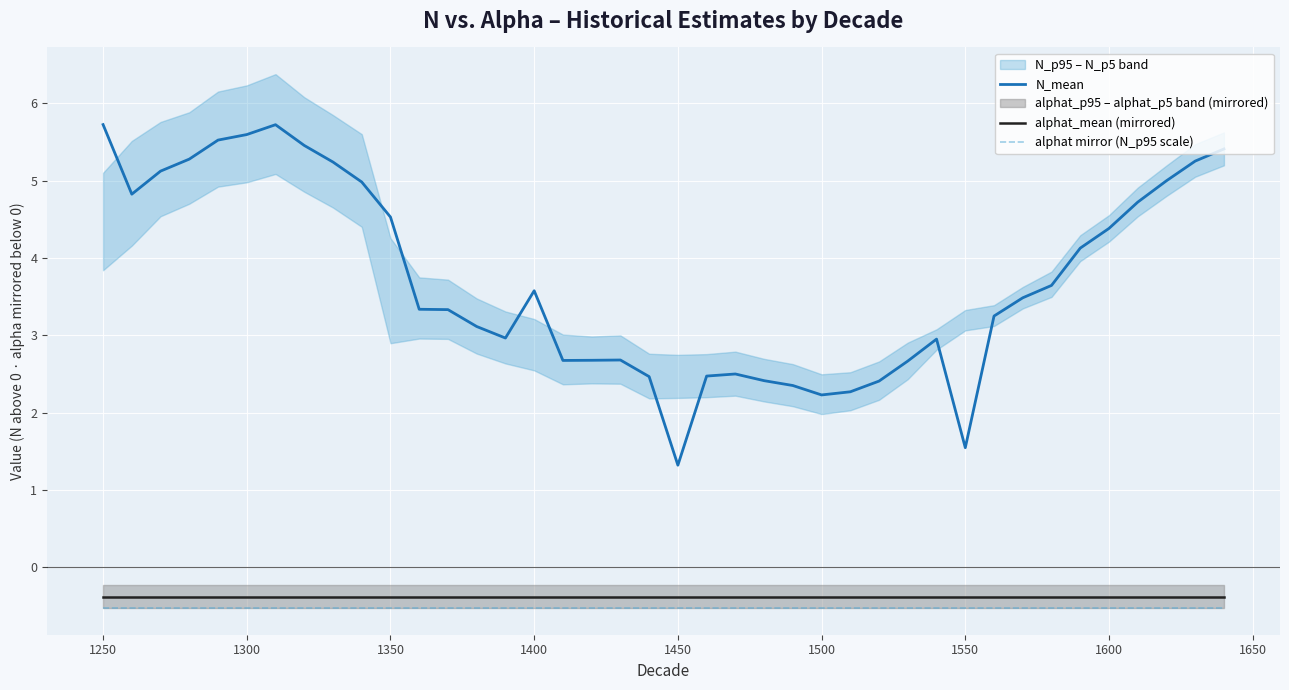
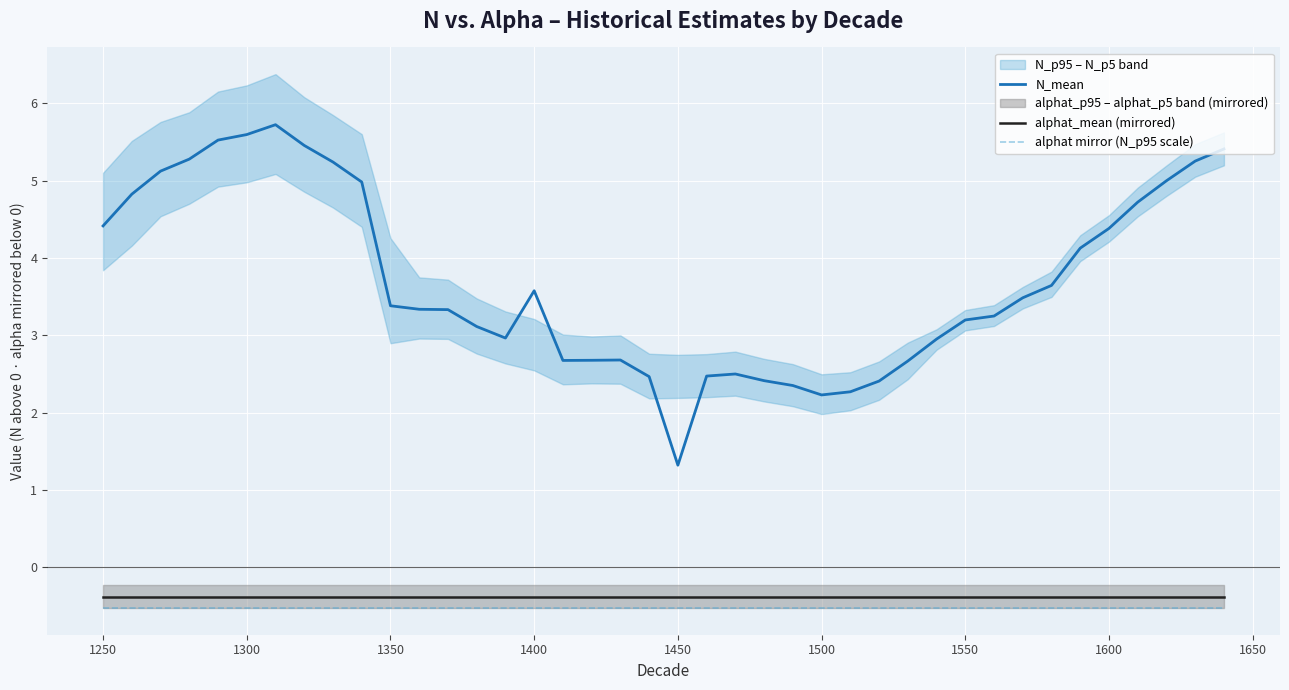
  {
    "N_mean": {
-     "1250": 5.7,
+     "1250": 4.4,
      "1300": 5.6,
-     "1350": 4.5,
+     "1350": 3.4,
      "1400": 3.6,
      "1450": 1.3,
      "1500": 2.2,
-     "1550": 1.5,
+     "1550": 3.2,
      "1600": 4.4
    },
    "alphat_mean (mirrored)": {
      "1250": -0.4,
      "1300": -0.4,
      "1350": -0.4,
      "1400": -0.4,
      "1450": -0.4,
      "1500": -0.4,
      "1550": -0.4,
      "1600": -0.4
    },
    "alphat_p95 – alphat_p5 band (mirrored)": {
      "1250": -0.2,
      "1300": -0.2,
      "1350": -0.2,
      "1400": -0.2,
      "1450": -0.2,
      "1500": -0.2,
      "1550": -0.2,
      "1600": -0.2
    }
  }
